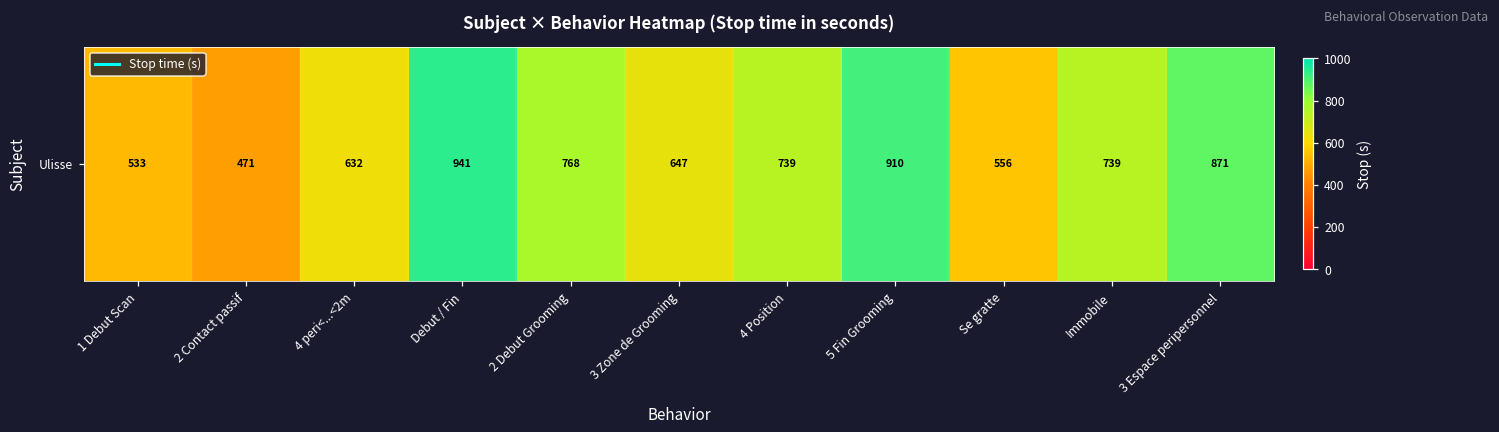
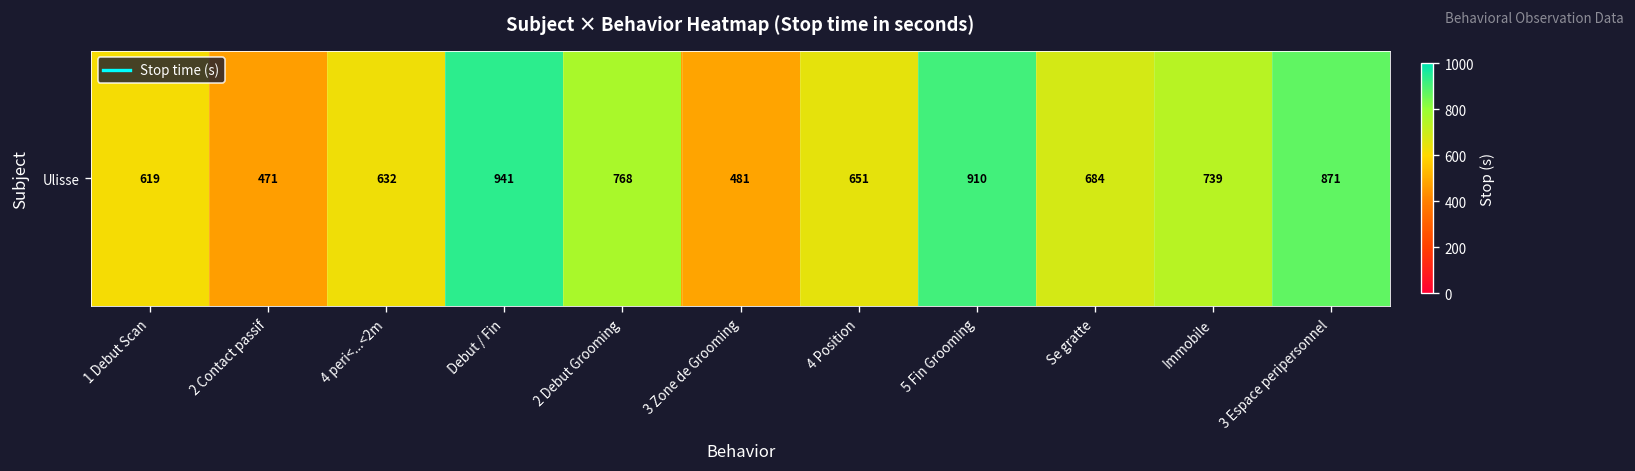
  {
    "Ulisse": {
-     "1 Debut Scan": 533,
+     "1 Debut Scan": 619,
      "2 Contact passif": 471,
      "4 peri<...<2m": 632,
      "Debut / Fin": 941,
      "2 Debut Grooming": 768,
-     "3 Zone de Grooming": 647,
-     "4 Position": 739,
+     "3 Zone de Grooming": 481,
+     "4 Position": 651,
      "5 Fin Grooming": 910,
-     "Se gratte": 556,
+     "Se gratte": 684,
      "Immobile": 739,
      "3 Espace peripersonnel": 871
    }
  }
